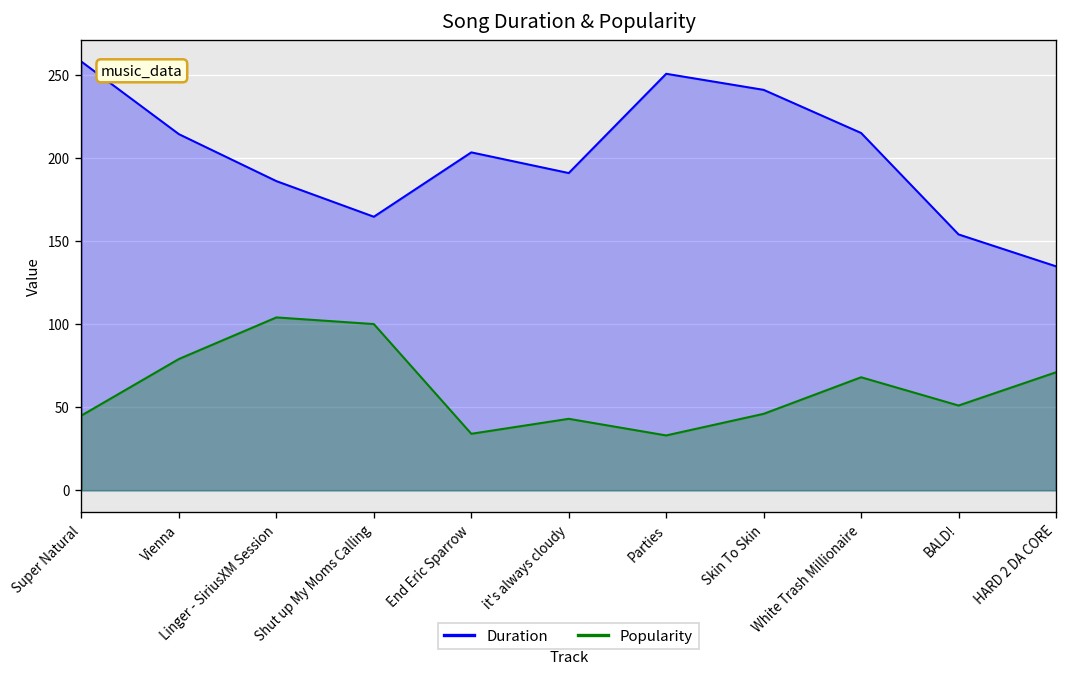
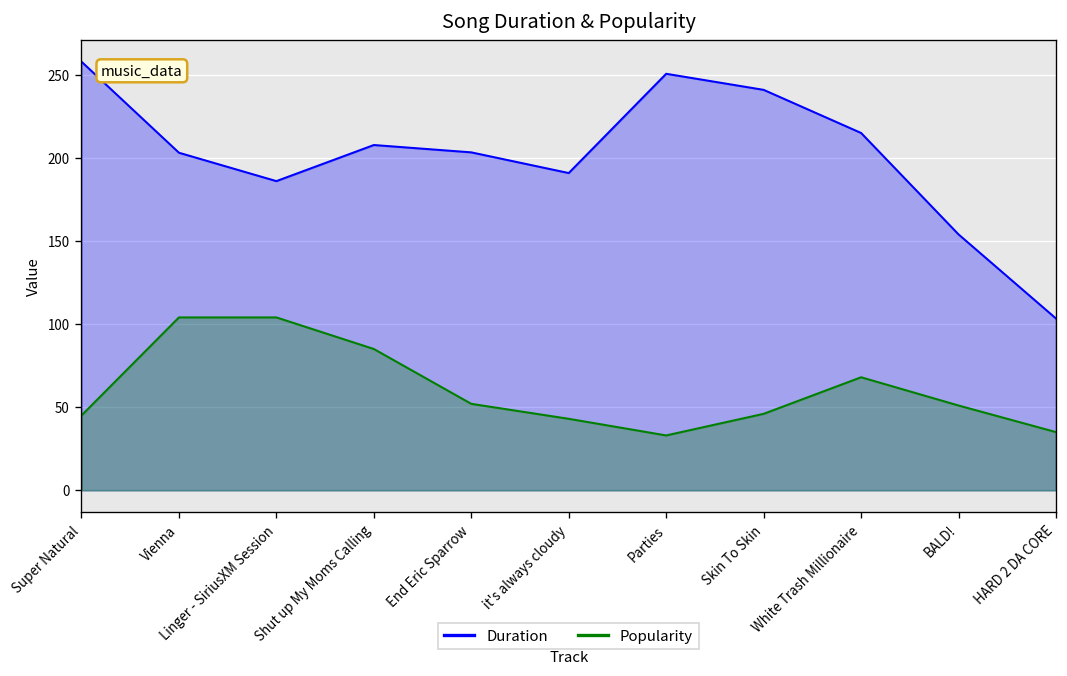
  {
    "Duration": {
      "Super Natural": 258,
-     "Vienna": 214,
+     "Vienna": 203,
      "Linger - SiriusXM Session": 186,
-     "Shut up My Moms Calling": 165,
+     "Shut up My Moms Calling": 208,
      "End Eric Sparrow": 203,
      "it's always cloudy": 191,
      "Parties": 251,
      "Skin To Skin": 241,
      "White Trash Millionaire": 215,
      "BALD!": 154,
-     "HARD 2 DA CORE": 135
+     "HARD 2 DA CORE": 103
    },
    "Popularity": {
      "Super Natural": 45,
-     "Vienna": 79,
+     "Vienna": 104,
      "Linger - SiriusXM Session": 104,
-     "Shut up My Moms Calling": 100,
-     "End Eric Sparrow": 34,
+     "Shut up My Moms Calling": 85,
+     "End Eric Sparrow": 52,
      "it's always cloudy": 43,
      "Parties": 33,
      "Skin To Skin": 46,
      "White Trash Millionaire": 68,
      "BALD!": 51,
-     "HARD 2 DA CORE": 71
+     "HARD 2 DA CORE": 35
    }
  }
